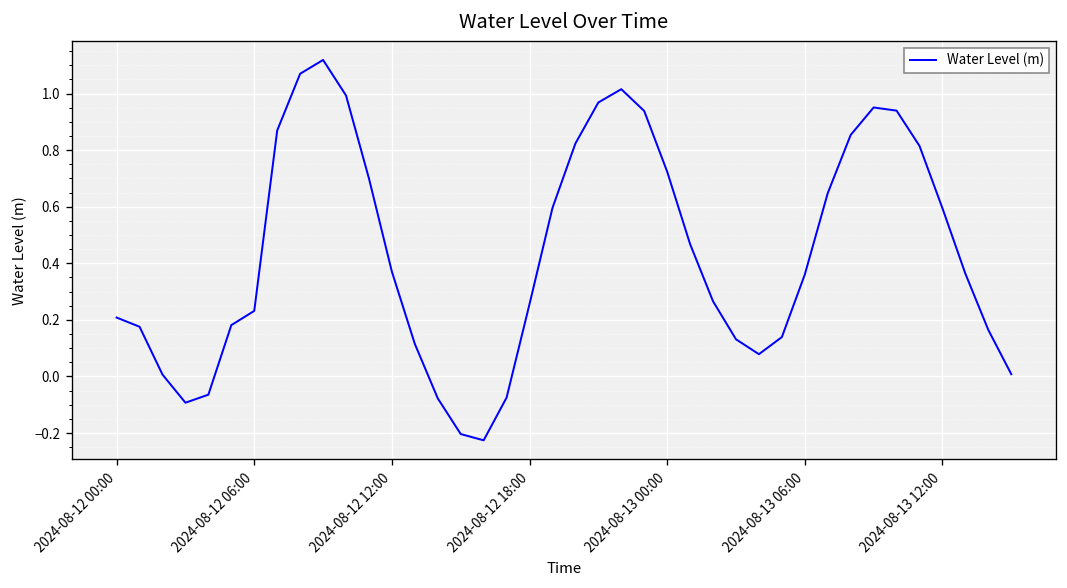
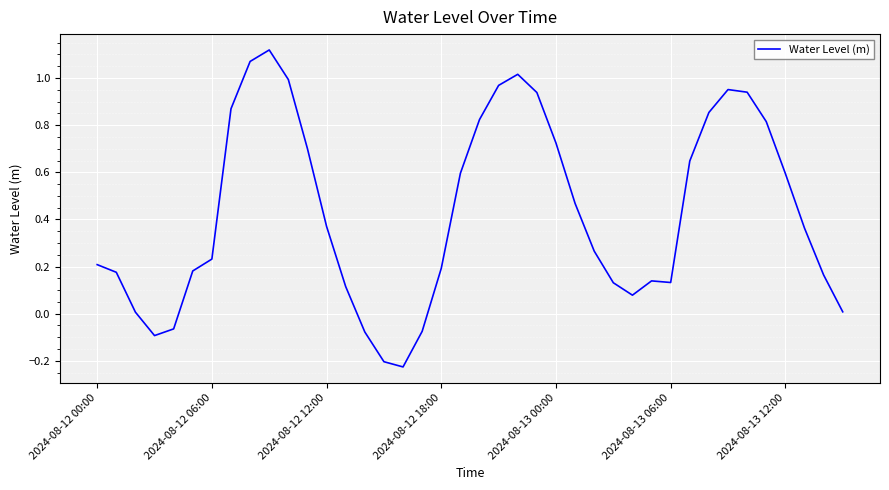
  {
    "2024-08-12 00:00": 0.21,
    "2024-08-12 06:00": 0.23,
    "2024-08-12 12:00": 0.37,
-   "2024-08-12 18:00": 0.26,
+   "2024-08-12 18:00": 0.19,
    "2024-08-13 00:00": 0.72,
-   "2024-08-13 06:00": 0.36,
+   "2024-08-13 06:00": 0.13,
    "2024-08-13 12:00": 0.59
  }
